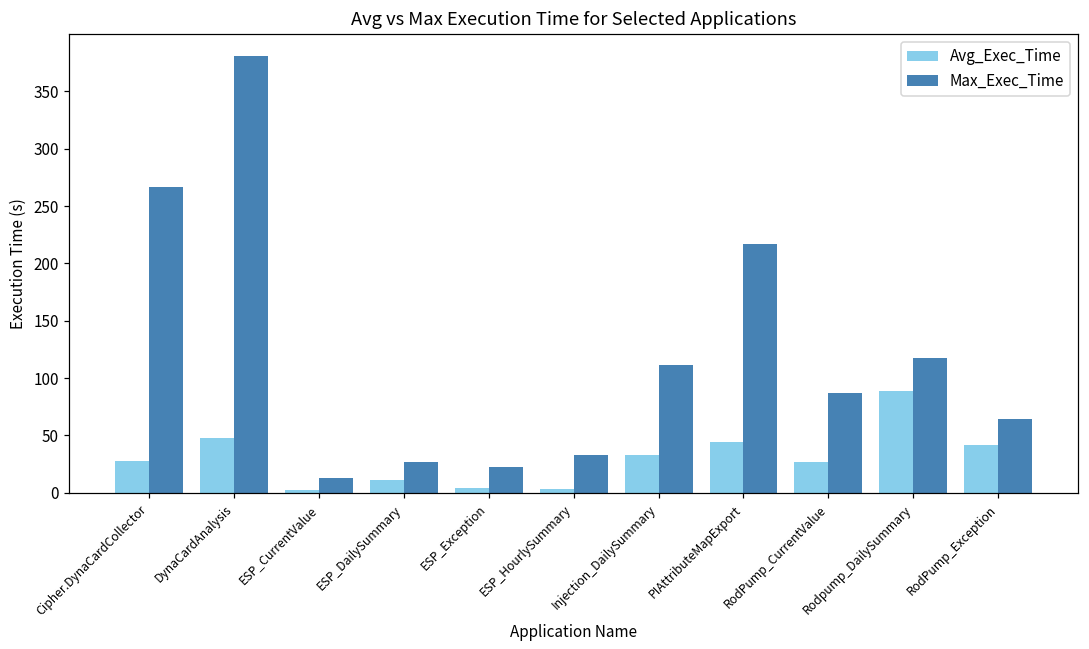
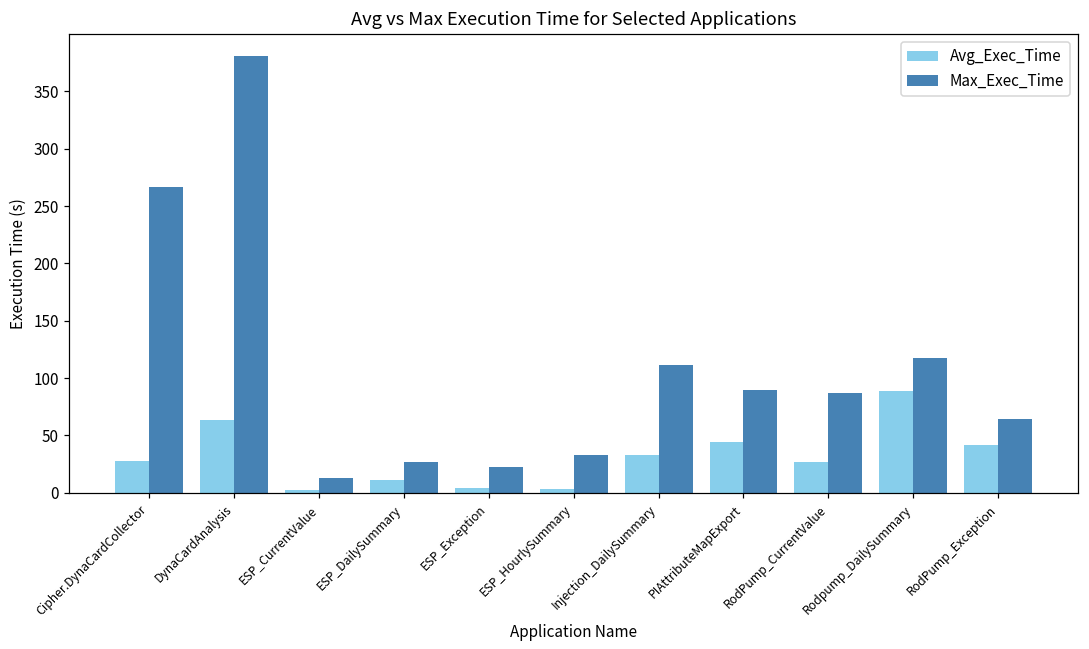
  {
    "Avg_Exec_Time": {
      "Cipher.DynaCardCollector": 28,
-     "DynaCardAnalysis": 47,
+     "DynaCardAnalysis": 64,
      "ESP_CurrentValue": 3,
      "ESP_DailySummary": 11,
      "ESP_Exception": 4,
      "ESP_HourlySummary": 3,
      "Injection_DailySummary": 33,
      "PIAttributeMapExport": 44,
      "RodPump_CurrentValue": 27,
      "Rodpump_DailySummary": 89,
      "RodPump_Exception": 42
    },
    "Max_Exec_Time": {
      "Cipher.DynaCardCollector": 267,
      "DynaCardAnalysis": 381,
      "ESP_CurrentValue": 12,
      "ESP_DailySummary": 27,
      "ESP_Exception": 22,
      "ESP_HourlySummary": 33,
      "Injection_DailySummary": 111,
-     "PIAttributeMapExport": 217,
+     "PIAttributeMapExport": 90,
      "RodPump_CurrentValue": 87,
      "Rodpump_DailySummary": 118,
      "RodPump_Exception": 64
    }
  }
